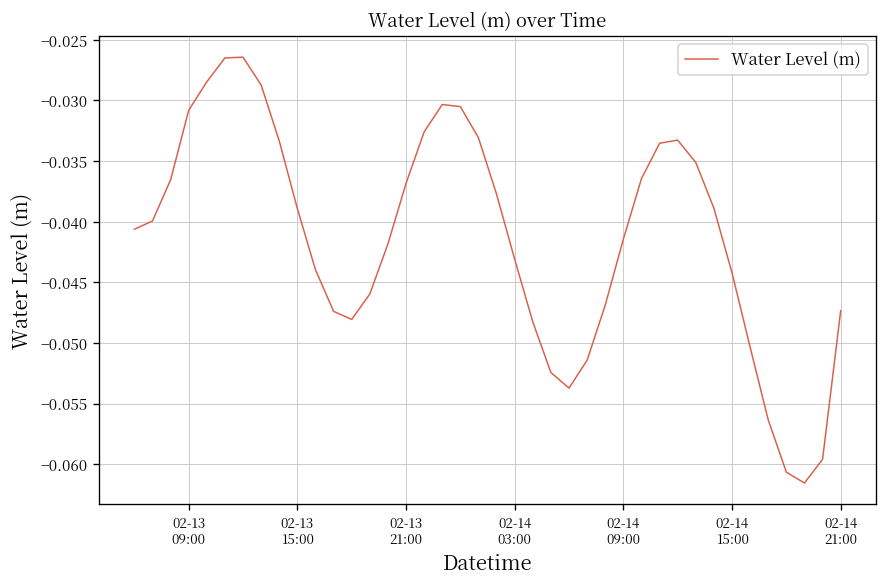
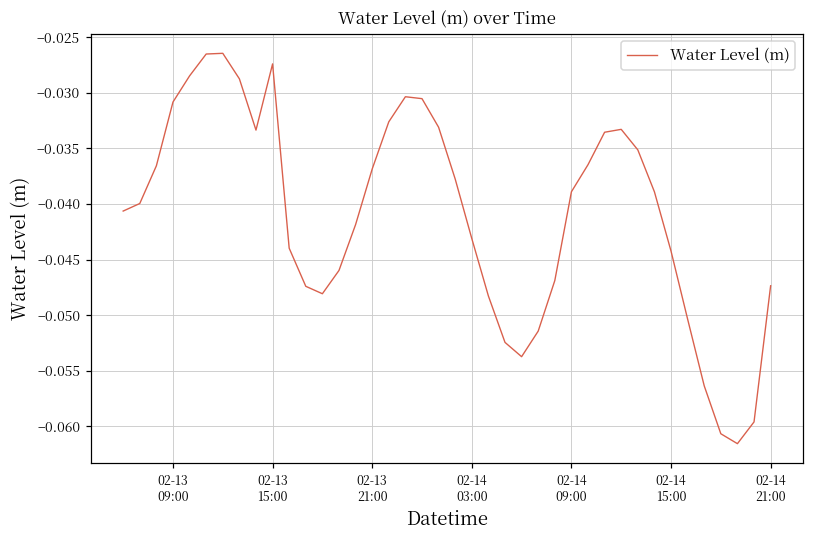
  {
    "02-13 09:00": -0.0308,
-   "02-13 15:00": -0.0389,
+   "02-13 15:00": -0.0274,
    "02-13 21:00": -0.0369,
    "02-14 03:00": -0.0431,
-   "02-14 09:00": -0.0415,
+   "02-14 09:00": -0.0389,
    "02-14 15:00": -0.0442,
    "02-14 21:00": -0.0474
  }
